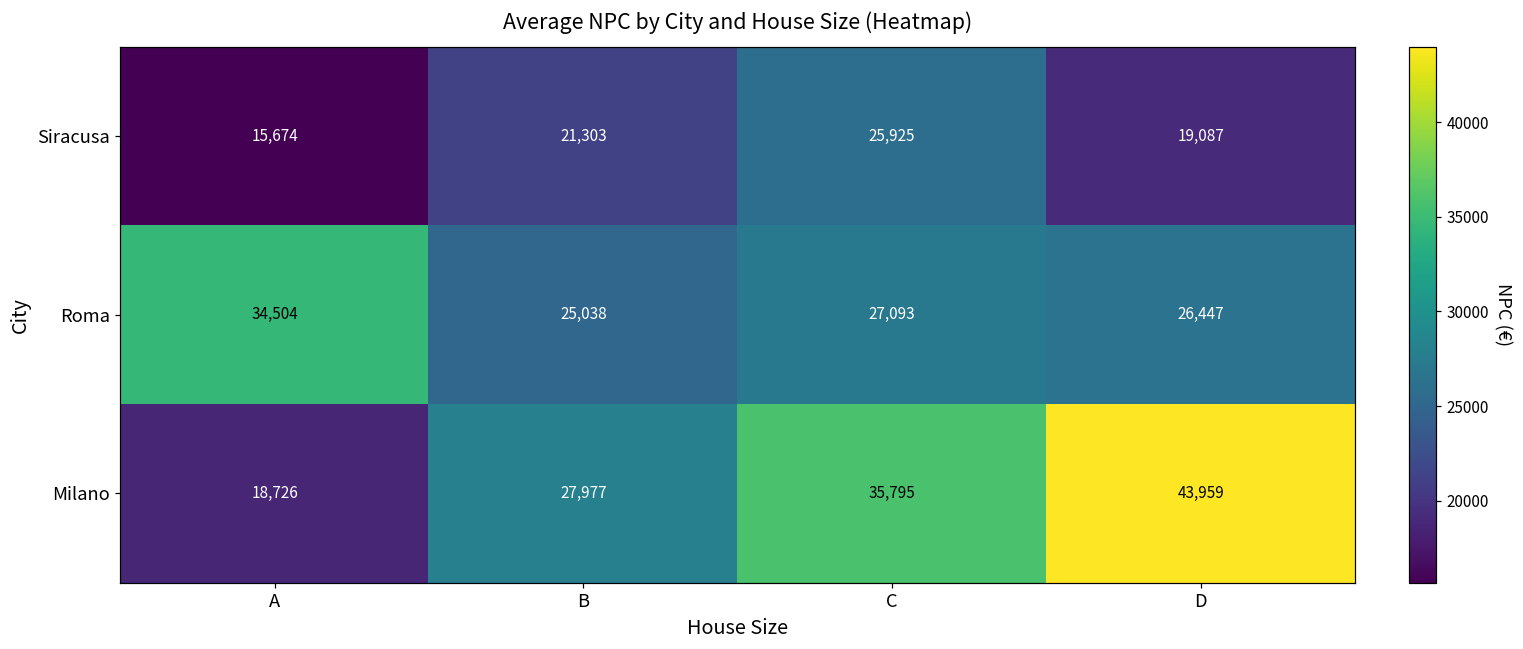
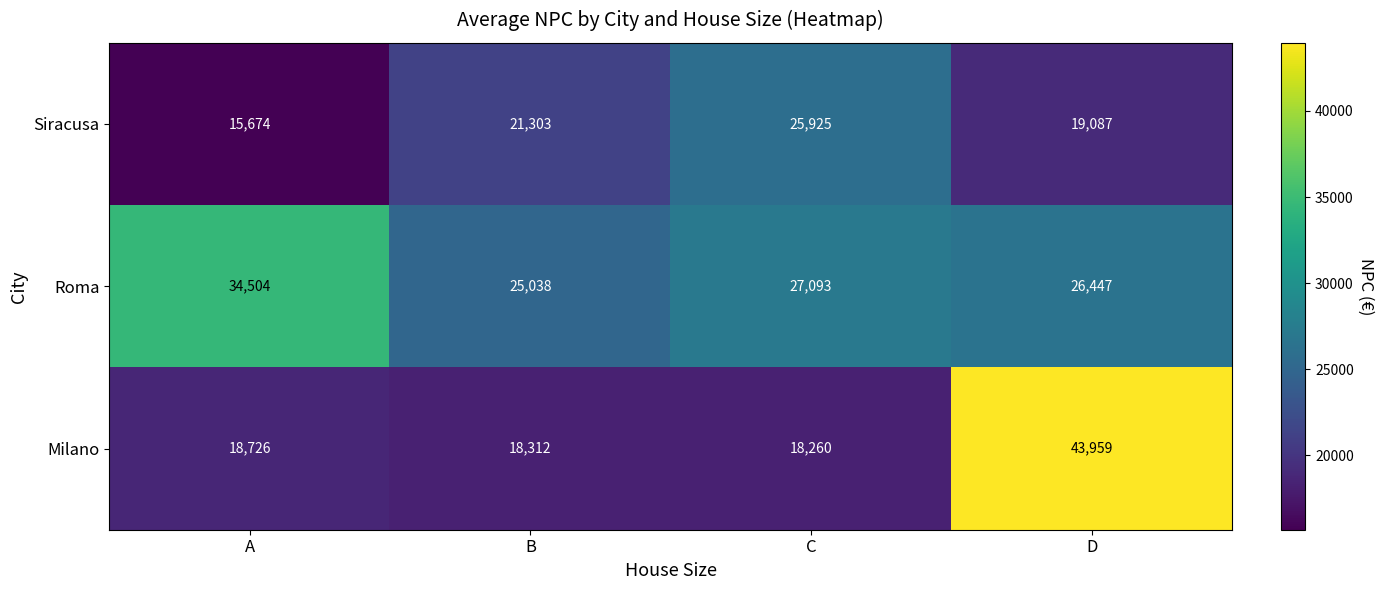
  {
    "Siracusa": {
      "A": "15,674",
      "B": "21,303",
      "C": "25,925",
      "D": "19,087"
    },
    "Roma": {
      "A": "34,504",
      "B": "25,038",
      "C": "27,093",
      "D": "26,447"
    },
    "Milano": {
      "A": "18,726",
-     "B": "27,977",
-     "C": "35,795",
+     "B": "18,312",
+     "C": "18,260",
      "D": "43,959"
    }
  }
